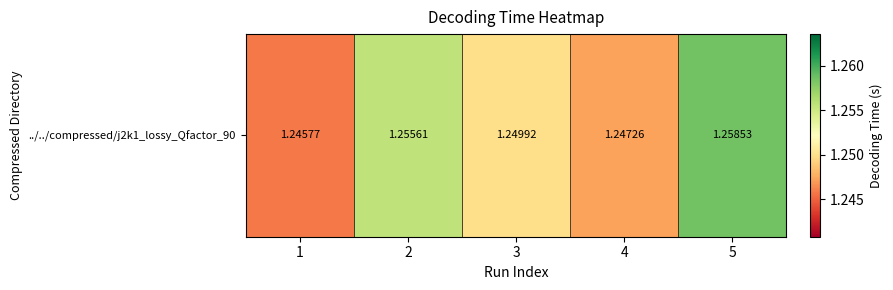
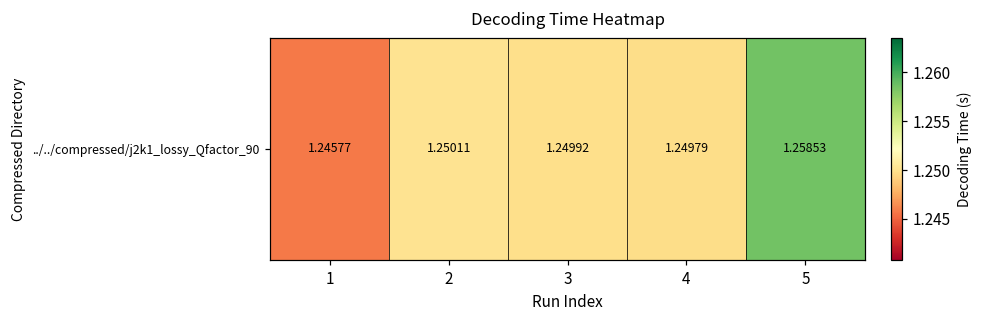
  {
    "../../compressed/j2k1_lossy_Qfactor_90": {
      "1": 1.24577,
-     "2": 1.25561,
+     "2": 1.25011,
      "3": 1.24992,
-     "4": 1.24726,
+     "4": 1.24979,
      "5": 1.25853
    }
  }
